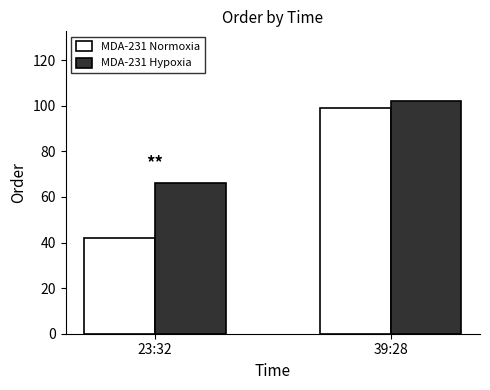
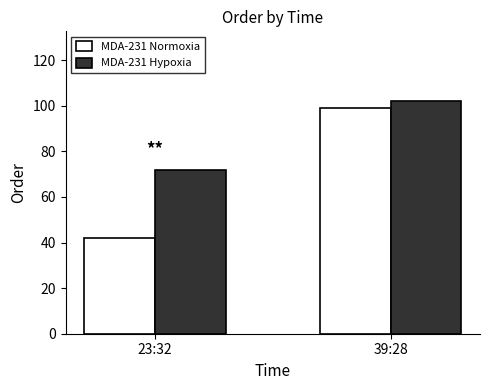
  {
    "MDA-231 Normoxia": {
      "23:32": 42,
      "39:28": 99
    },
    "MDA-231 Hypoxia": {
-     "23:32": 66,
+     "23:32": 72,
      "39:28": 102
    }
  }
